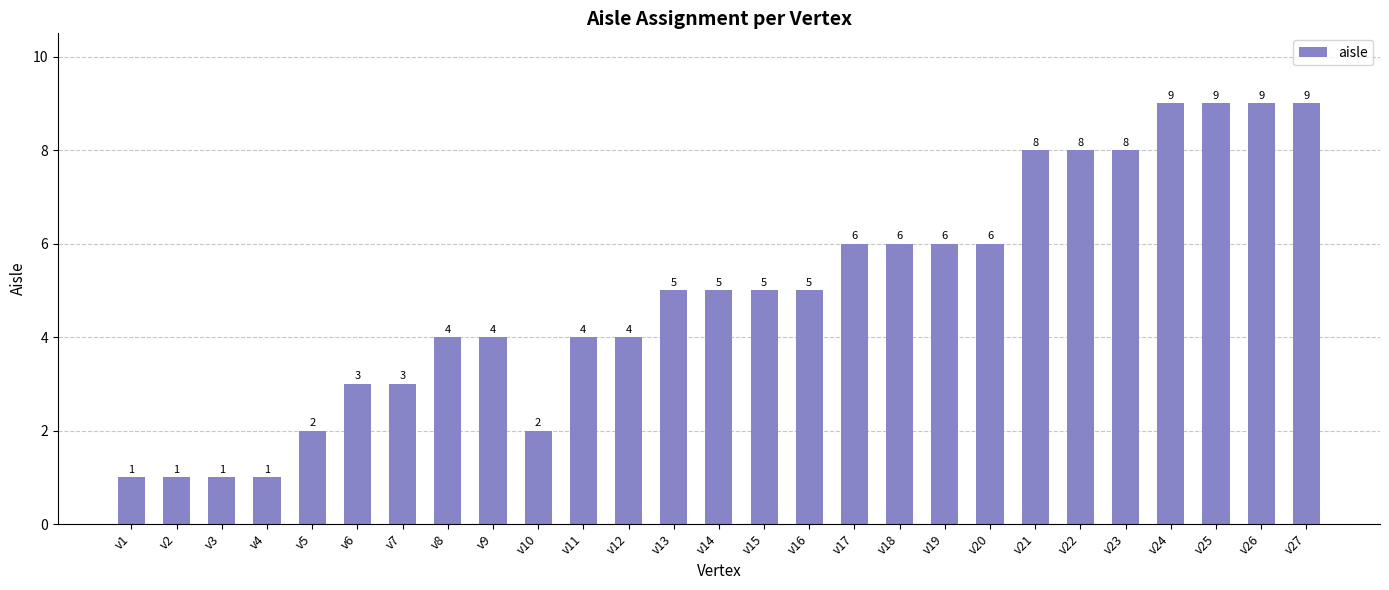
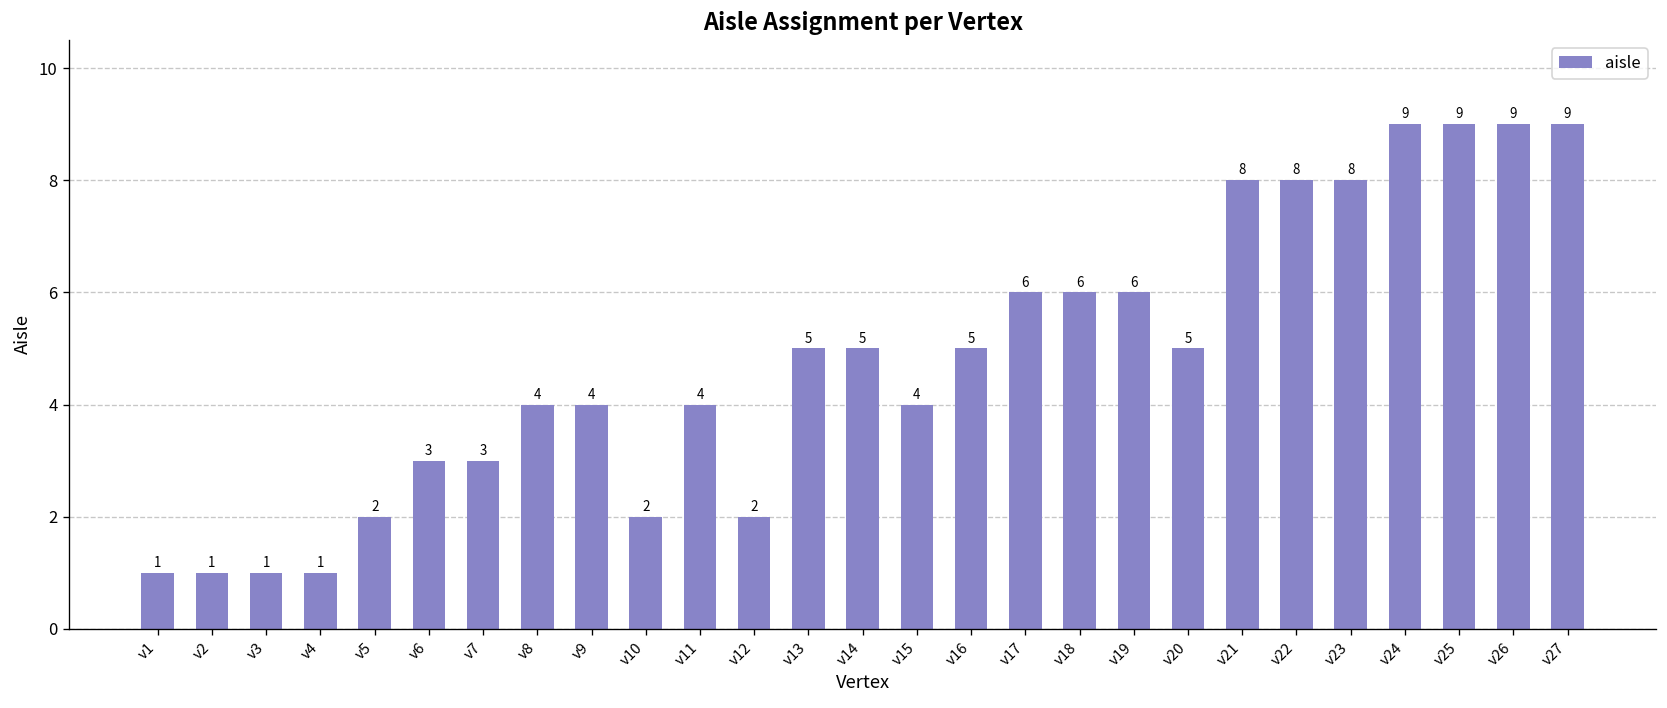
  {
    "v1": 1,
    "v2": 1,
    "v3": 1,
    "v4": 1,
    "v5": 2,
    "v6": 3,
    "v7": 3,
    "v8": 4,
    "v9": 4,
    "v10": 2,
    "v11": 4,
-   "v12": 4,
+   "v12": 2,
    "v13": 5,
    "v14": 5,
-   "v15": 5,
+   "v15": 4,
    "v16": 5,
    "v17": 6,
    "v18": 6,
    "v19": 6,
-   "v20": 6,
+   "v20": 5,
    "v21": 8,
    "v22": 8,
    "v23": 8,
    "v24": 9,
    "v25": 9,
    "v26": 9,
    "v27": 9
  }
